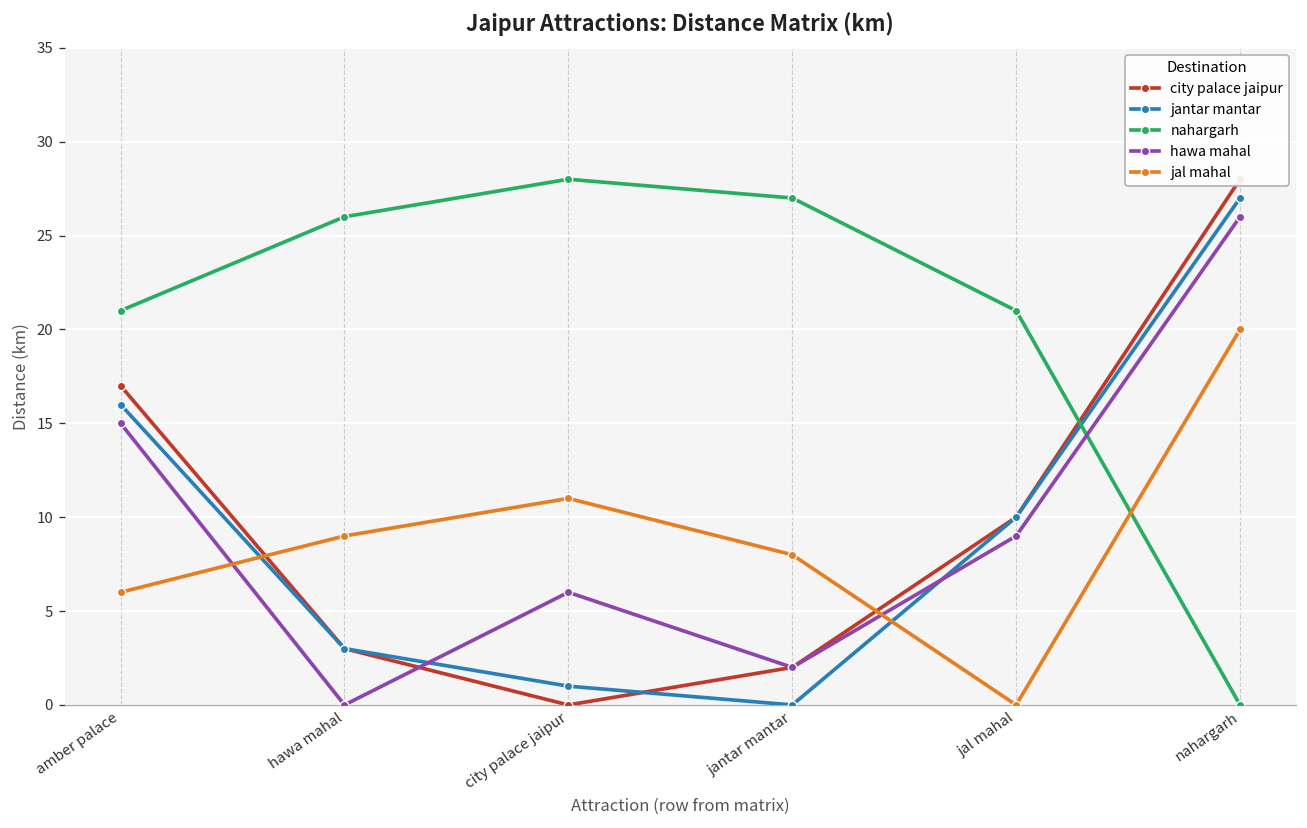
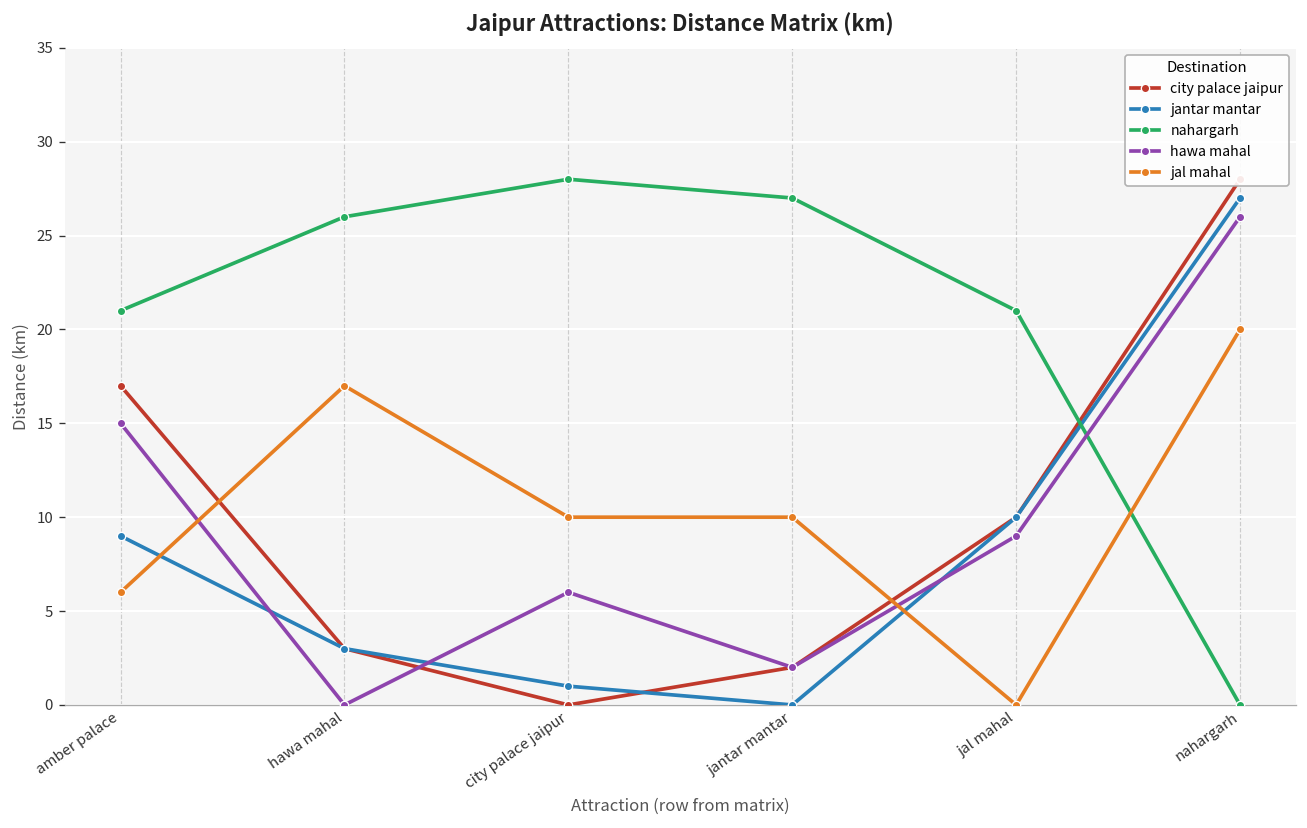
  {
    "city palace jaipur": {
      "amber palace": 17,
      "city palace jaipur": 0
    },
    "jantar mantar": {
-     "amber palace": 16,
+     "amber palace": 9,
      "city palace jaipur": 1,
      "jantar mantar": 0,
      "nahargarh": 27
    },
    "nahargarh": {
      "amber palace": 21,
      "hawa mahal": 26,
      "city palace jaipur": 28,
      "jantar mantar": 27,
      "jal mahal": 21,
      "nahargarh": 0
    },
    "hawa mahal": {
      "amber palace": 15,
      "hawa mahal": 0,
      "city palace jaipur": 6,
      "jal mahal": 9,
      "nahargarh": 26
    },
    "jal mahal": {
      "amber palace": 6,
-     "hawa mahal": 9,
-     "city palace jaipur": 11,
-     "jantar mantar": 8,
+     "hawa mahal": 17,
+     "city palace jaipur": 10,
+     "jantar mantar": 10,
      "jal mahal": 0,
      "nahargarh": 20
    }
  }
